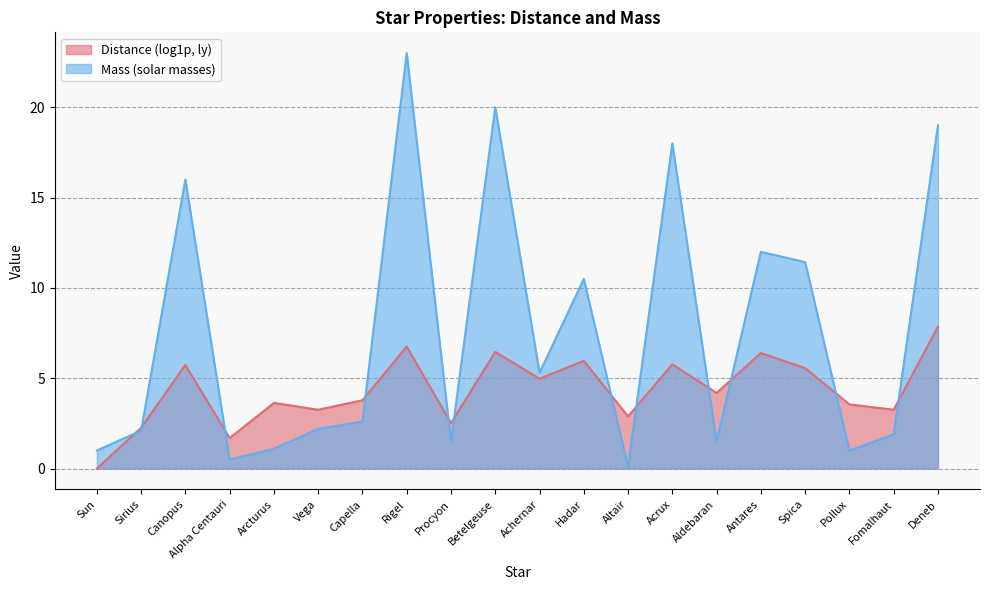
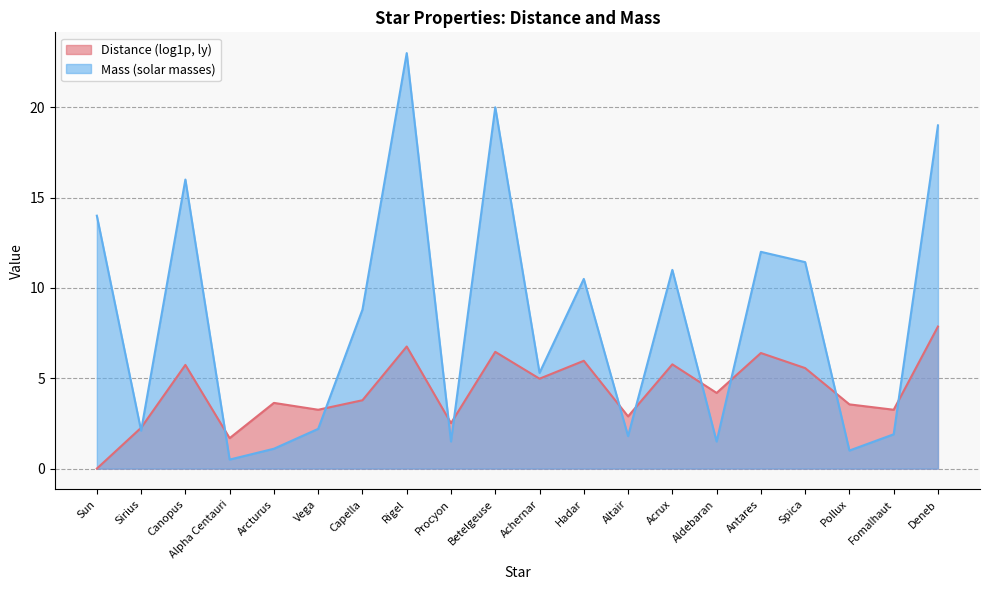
  {
    "Distance (log1p, ly)": {
      "Sun": 0.0,
      "Sirius": 2.3,
      "Canopus": 5.7,
      "Alpha Centauri": 1.7,
      "Arcturus": 3.6,
      "Vega": 3.3,
      "Capella": 3.8,
      "Rigel": 6.8,
      "Procyon": 2.5,
      "Betelgeuse": 6.5,
      "Achernar": 5.0,
      "Hadar": 6.0,
      "Altair": 2.9,
      "Acrux": 5.8,
      "Aldebaran": 4.2,
      "Antares": 6.4,
      "Spica": 5.6,
      "Pollux": 3.6,
      "Fomalhaut": 3.3,
      "Deneb": 7.9
    },
    "Mass (solar masses)": {
-     "Sun": 1,
+     "Sun": 14,
      "Sirius": 2.1,
      "Canopus": 16.0,
      "Alpha Centauri": 0.5,
      "Arcturus": 1.1,
      "Vega": 2.2,
-     "Capella": 2.6,
+     "Capella": 8.8,
      "Rigel": 23.0,
      "Procyon": 1.5,
      "Betelgeuse": 20.0,
      "Achernar": 5.3,
      "Hadar": 10.5,
-     "Altair": 0.1,
-     "Acrux": 18,
+     "Altair": 1.8,
+     "Acrux": 11,
      "Aldebaran": 1.5,
      "Antares": 12.0,
      "Spica": 11.4,
      "Pollux": 1.0,
      "Fomalhaut": 1.9,
      "Deneb": 19.0
    }
  }
